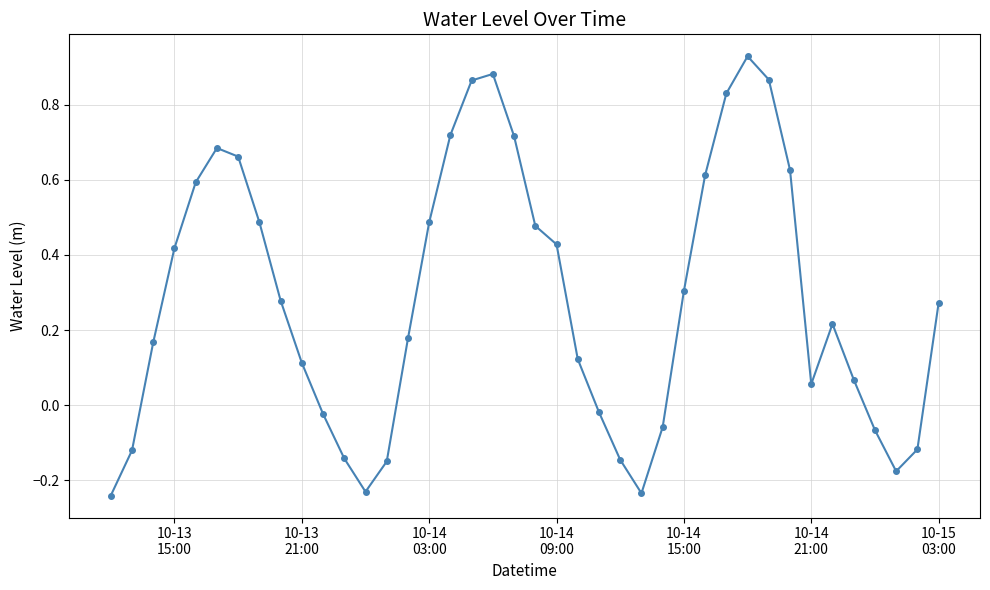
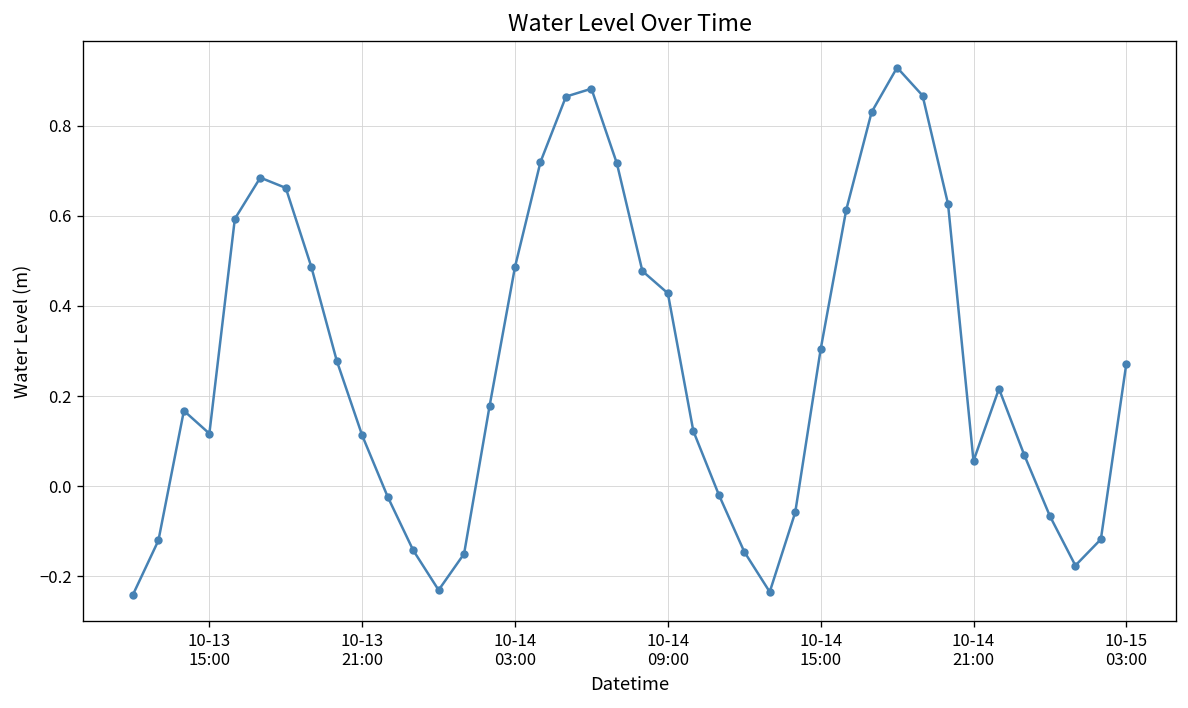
  {
-   "10-13 15:00": 0.42,
+   "10-13 15:00": 0.12,
    "10-13 21:00": 0.11,
    "10-14 03:00": 0.49,
    "10-14 09:00": 0.43,
    "10-14 15:00": 0.30,
    "10-14 21:00": 0.06,
    "10-15 03:00": 0.27
  }
